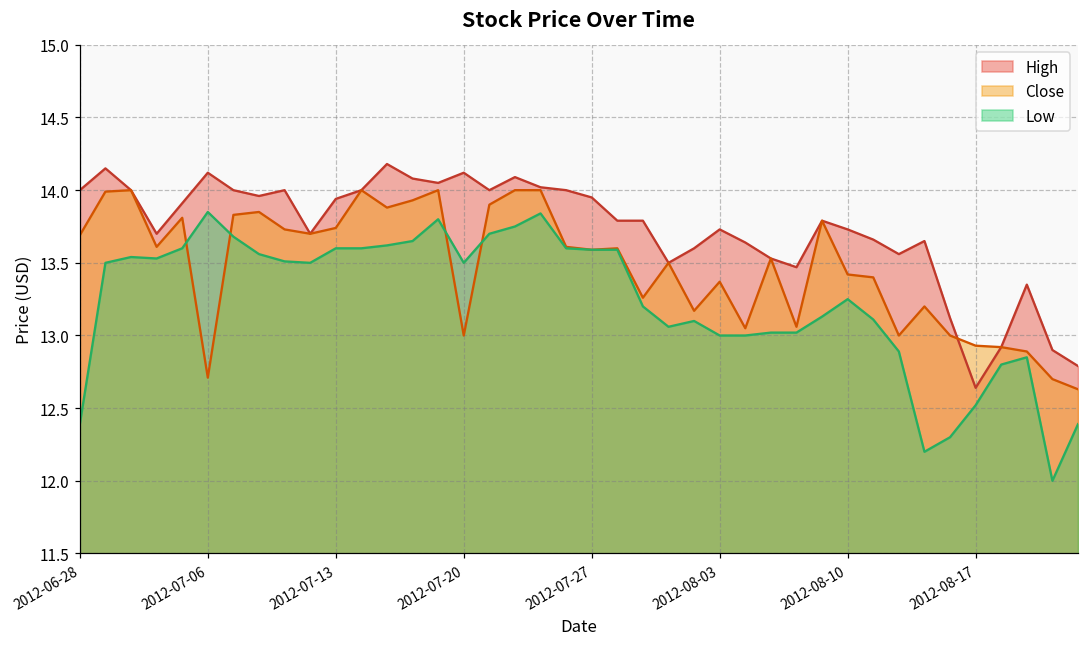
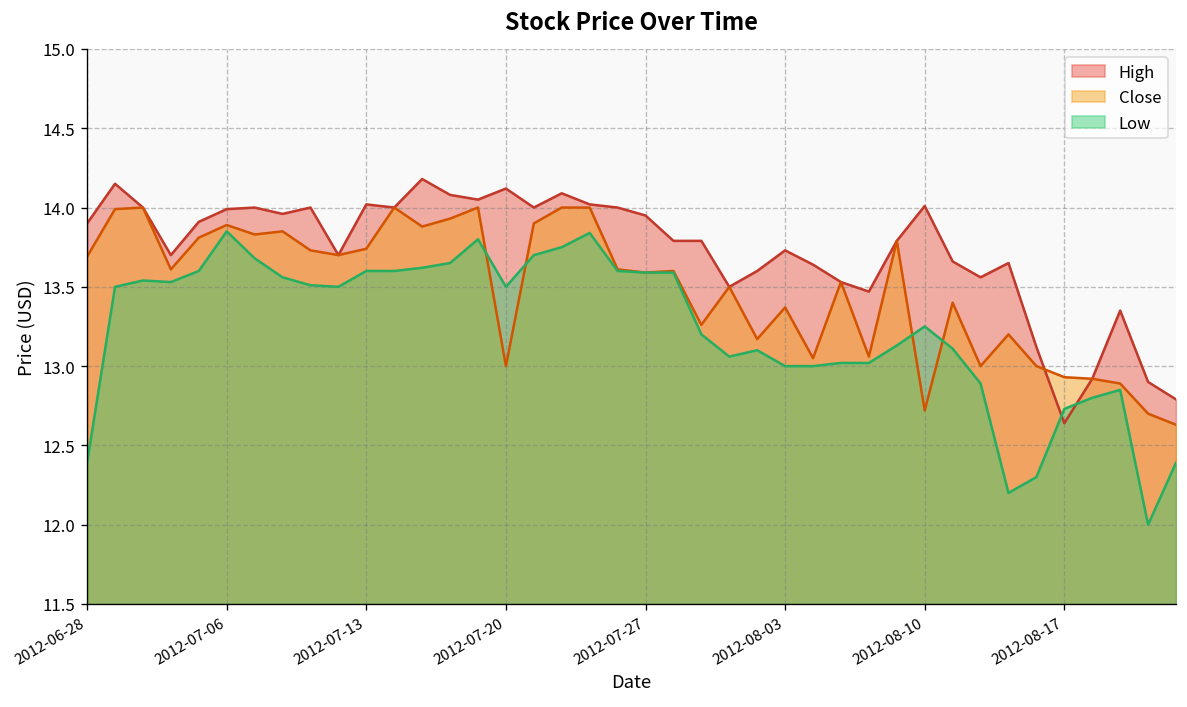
  {
    "High": {
-     "2012-06-28": 14.0,
-     "2012-07-06": 14.12,
-     "2012-07-13": 13.94,
+     "2012-06-28": 13.9,
+     "2012-07-06": 13.99,
+     "2012-07-13": 14.02,
      "2012-07-20": 14.12,
      "2012-07-27": 13.95,
      "2012-08-03": 13.73,
-     "2012-08-10": 13.73,
+     "2012-08-10": 14.01,
      "2012-08-17": 12.64
    },
    "Close": {
      "2012-06-28": 13.69,
-     "2012-07-06": 12.71,
+     "2012-07-06": 13.89,
      "2012-07-13": 13.74,
      "2012-07-20": 13.00,
      "2012-08-03": 13.37,
-     "2012-08-10": 13.42,
+     "2012-08-10": 12.72,
      "2012-08-17": 12.93
    },
    "Low": {
      "2012-06-28": 12.39,
      "2012-07-06": 13.85,
      "2012-07-13": 13.60,
      "2012-07-20": 13.50,
      "2012-08-03": 13.00,
      "2012-08-10": 13.25,
-     "2012-08-17": 12.52
+     "2012-08-17": 12.73
    }
  }
